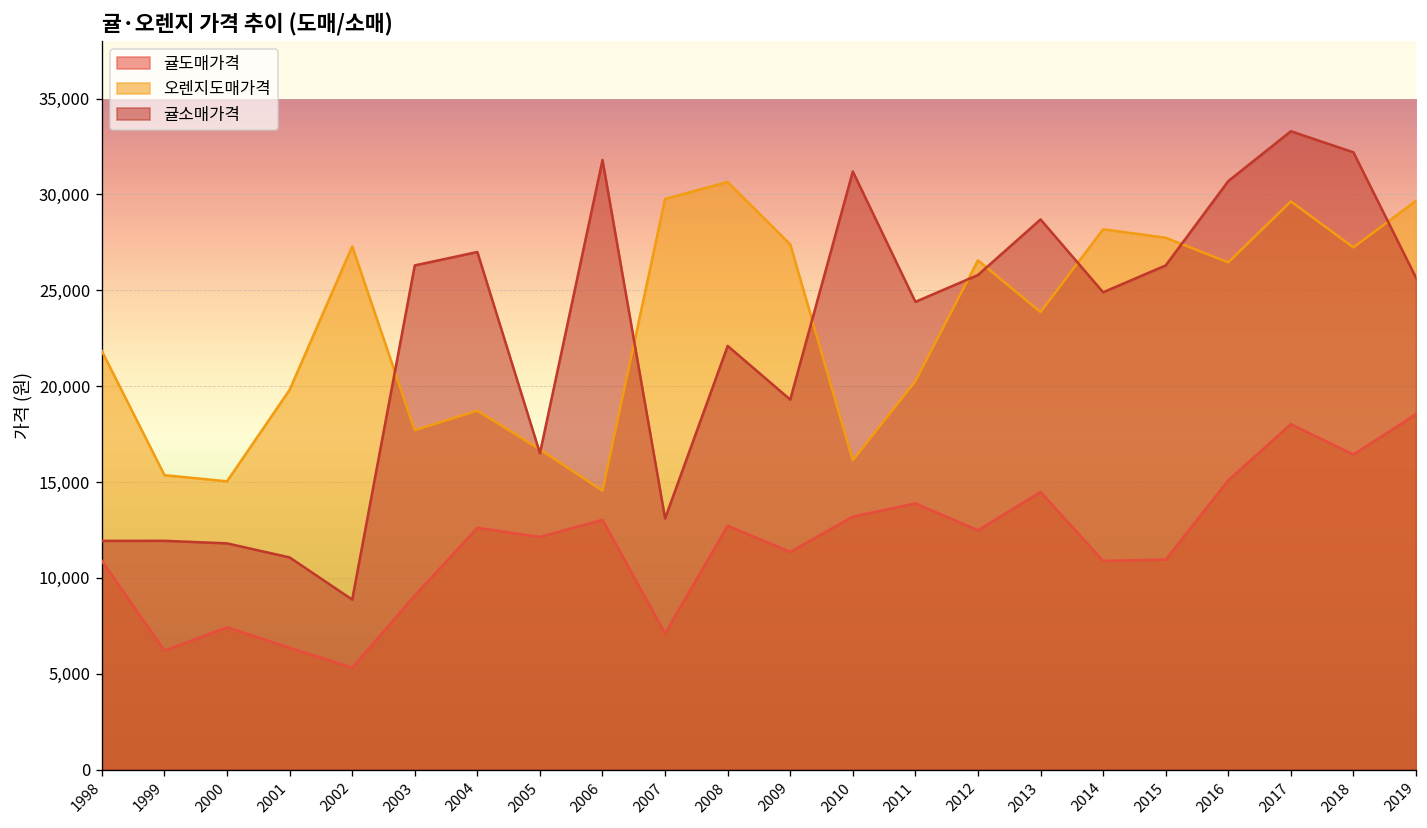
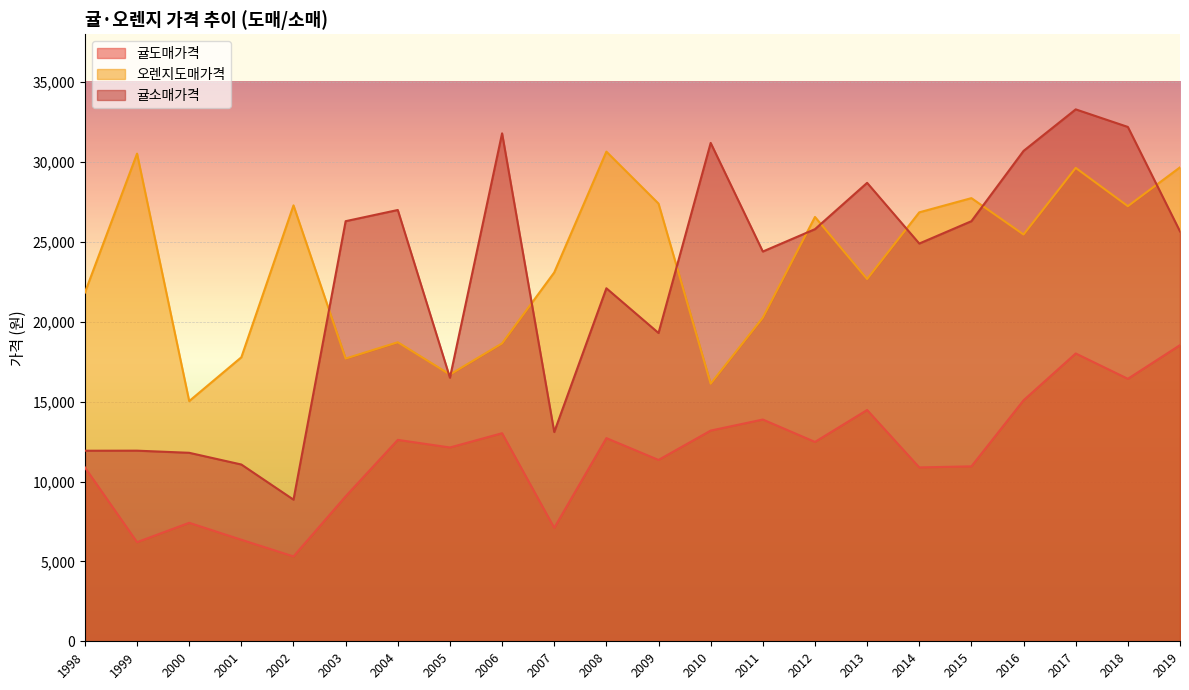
  {
    "오렌지도매가격": {
      "1998": "21,800",
-     "1999": "15,400",
+     "1999": "30,500",
      "2000": "15,000",
-     "2001": "19,800",
+     "2001": "17,800",
      "2002": "27,300",
      "2003": "17,700",
      "2004": "18,700",
      "2005": "16,700",
-     "2006": "14,500",
-     "2007": "29,800",
+     "2006": "18,700",
+     "2007": "23,100",
      "2008": "30,700",
      "2009": "27,400",
      "2010": "16,100",
      "2011": "20,300",
      "2012": "26,600",
-     "2013": "23,900",
-     "2014": "28,200",
+     "2013": "22,700",
+     "2014": "26,900",
      "2015": "27,700",
-     "2016": "26,500",
+     "2016": "25,500",
      "2017": "29,600",
      "2018": "27,200",
      "2019": "29,700"
    }
  }
